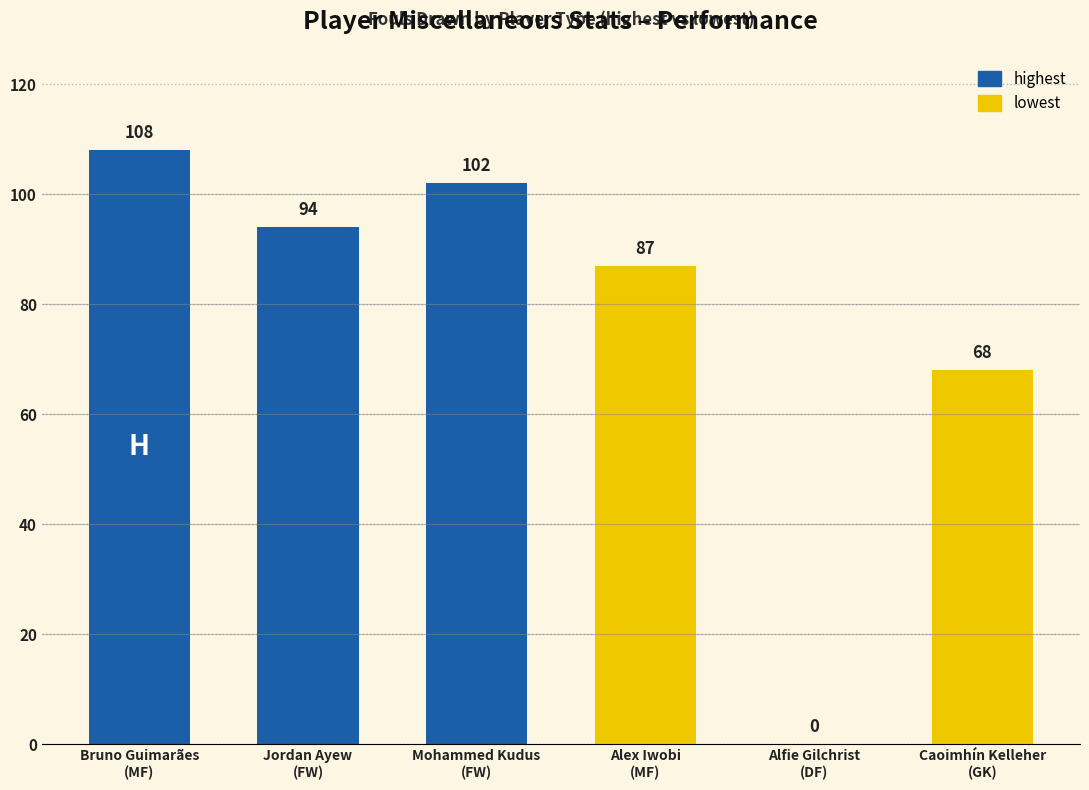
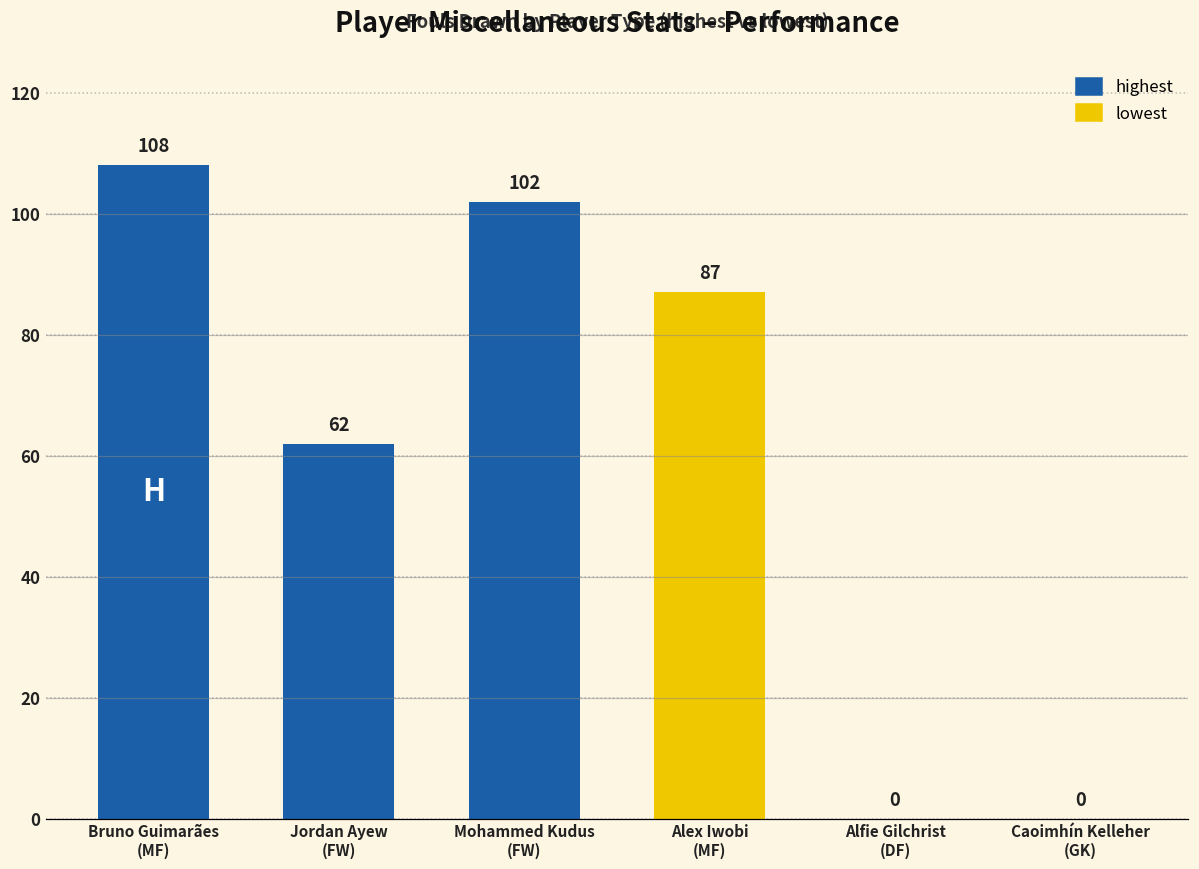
  {
    "Bruno Guimarães (MF)": 108,
-   "Jordan Ayew (FW)": 94,
+   "Jordan Ayew (FW)": 62,
    "Mohammed Kudus (FW)": 102,
    "Alex Iwobi (MF)": 87,
    "Alfie Gilchrist (DF)": 0,
-   "Caoimhín Kelleher (GK)": 68
+   "Caoimhín Kelleher (GK)": 0
  }
